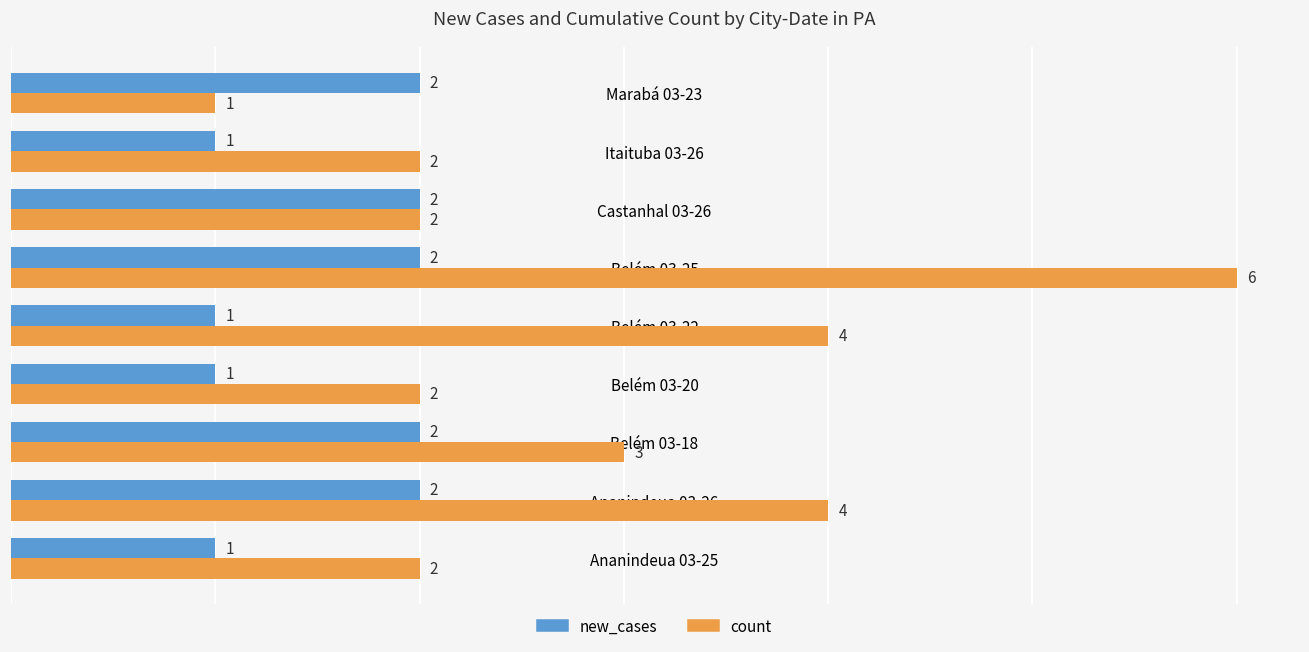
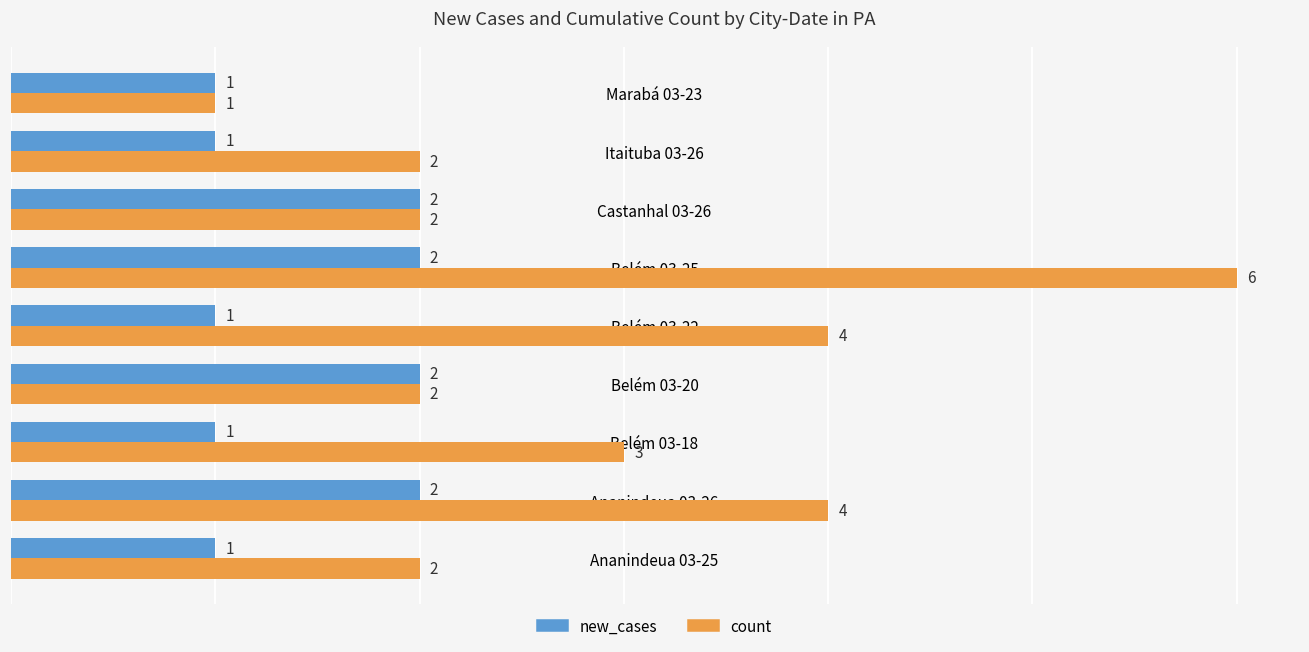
  {
    "new_cases": {
-     "Marabá 03-23": 2,
+     "Marabá 03-23": 1,
      "Itaituba 03-26": 1,
      "Castanhal 03-26": 2,
      "Belém 03-25": 2,
      "Belém 03-22": 1,
-     "Belém 03-20": 1,
-     "Belém 03-18": 2,
+     "Belém 03-20": 2,
+     "Belém 03-18": 1,
      "Ananindeua 03-26": 2,
      "Ananindeua 03-25": 1
    },
    "count": {
      "Marabá 03-23": 1,
      "Itaituba 03-26": 2,
      "Castanhal 03-26": 2,
      "Belém 03-25": 6,
      "Belém 03-22": 4,
      "Belém 03-20": 2,
      "Belém 03-18": 3,
      "Ananindeua 03-26": 4,
      "Ananindeua 03-25": 2
    }
  }
